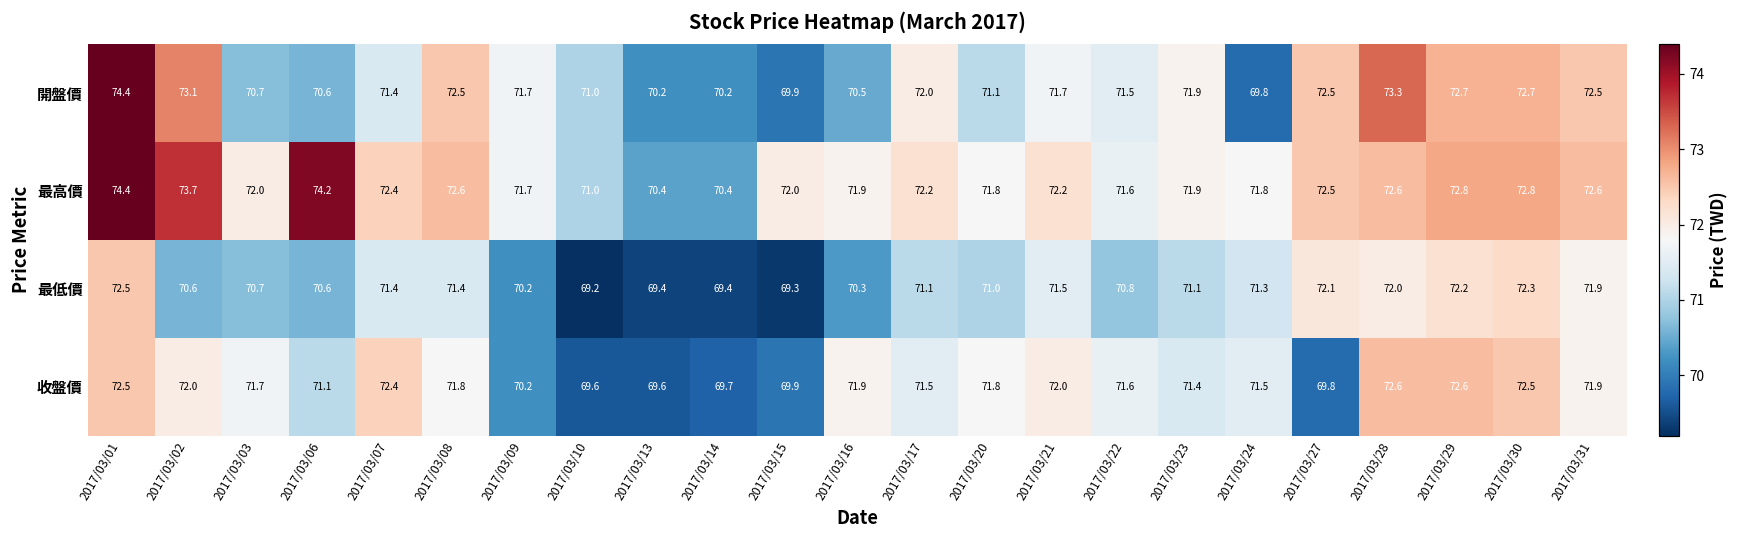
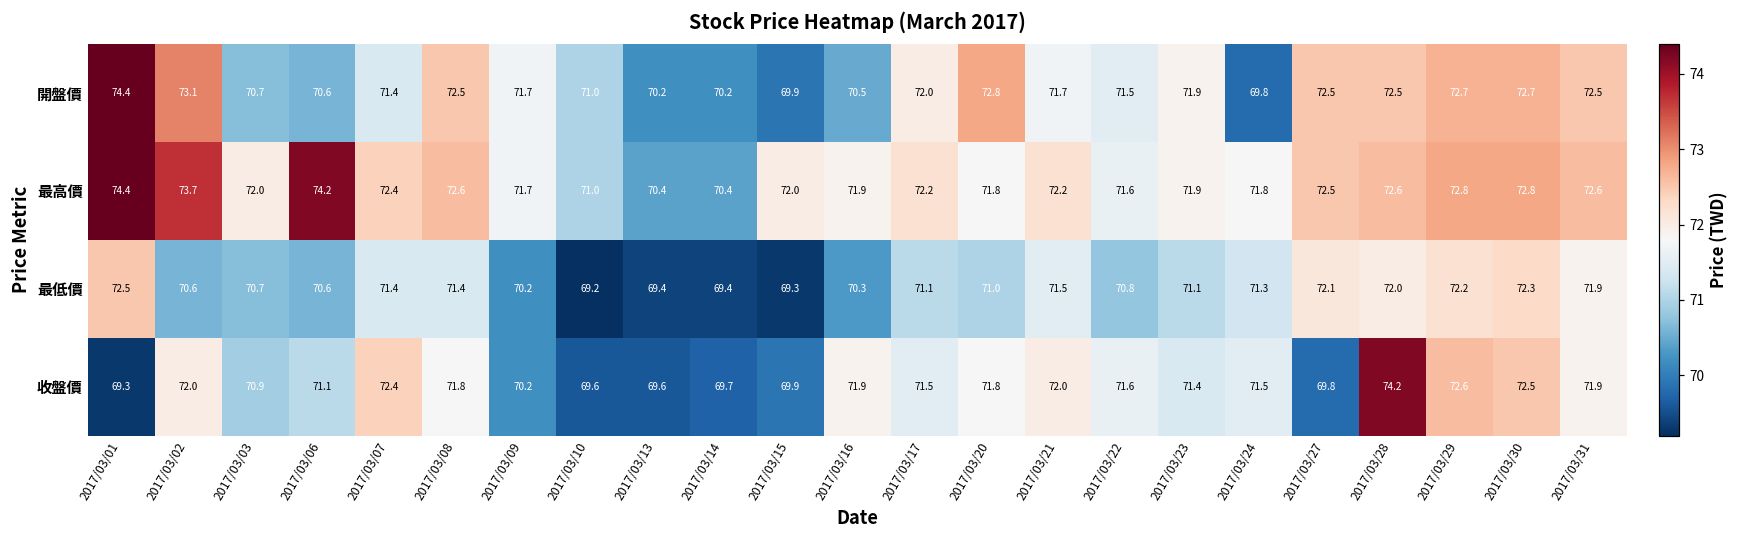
  {
    "開盤價": {
      "2017/03/01": 74.4,
      "2017/03/02": 73.1,
      "2017/03/03": 70.7,
      "2017/03/06": 70.6,
      "2017/03/07": 71.4,
      "2017/03/08": 72.5,
      "2017/03/09": 71.7,
      "2017/03/10": 71.0,
      "2017/03/13": 70.2,
      "2017/03/14": 70.2,
      "2017/03/15": 69.9,
      "2017/03/16": 70.5,
      "2017/03/17": 72.0,
-     "2017/03/20": 71.1,
+     "2017/03/20": 72.8,
      "2017/03/21": 71.7,
      "2017/03/22": 71.5,
      "2017/03/23": 71.9,
      "2017/03/24": 69.8,
      "2017/03/27": 72.5,
-     "2017/03/28": 73.3,
+     "2017/03/28": 72.5,
      "2017/03/29": 72.7,
      "2017/03/30": 72.7,
      "2017/03/31": 72.5
    },
    "最高價": {
      "2017/03/01": 74.4,
      "2017/03/02": 73.7,
      "2017/03/03": 72.0,
      "2017/03/06": 74.2,
      "2017/03/07": 72.4,
      "2017/03/08": 72.6,
      "2017/03/09": 71.7,
      "2017/03/10": 71.0,
      "2017/03/13": 70.4,
      "2017/03/14": 70.4,
      "2017/03/15": 72.0,
      "2017/03/16": 71.9,
      "2017/03/17": 72.2,
      "2017/03/20": 71.8,
      "2017/03/21": 72.2,
      "2017/03/22": 71.6,
      "2017/03/23": 71.9,
      "2017/03/24": 71.8,
      "2017/03/27": 72.5,
      "2017/03/28": 72.6,
      "2017/03/29": 72.8,
      "2017/03/30": 72.8,
      "2017/03/31": 72.6
    },
    "最低價": {
      "2017/03/01": 72.5,
      "2017/03/02": 70.6,
      "2017/03/03": 70.7,
      "2017/03/06": 70.6,
      "2017/03/07": 71.4,
      "2017/03/08": 71.4,
      "2017/03/09": 70.2,
      "2017/03/10": 69.2,
      "2017/03/13": 69.4,
      "2017/03/14": 69.4,
      "2017/03/15": 69.3,
      "2017/03/16": 70.3,
      "2017/03/17": 71.1,
      "2017/03/20": 71.0,
      "2017/03/21": 71.5,
      "2017/03/22": 70.8,
      "2017/03/23": 71.1,
      "2017/03/24": 71.3,
      "2017/03/27": 72.1,
      "2017/03/28": 72.0,
      "2017/03/29": 72.2,
      "2017/03/30": 72.3,
      "2017/03/31": 71.9
    },
    "收盤價": {
-     "2017/03/01": 72.5,
+     "2017/03/01": 69.3,
      "2017/03/02": 72.0,
-     "2017/03/03": 71.7,
+     "2017/03/03": 70.9,
      "2017/03/06": 71.1,
      "2017/03/07": 72.4,
      "2017/03/08": 71.8,
      "2017/03/09": 70.2,
      "2017/03/10": 69.6,
      "2017/03/13": 69.6,
      "2017/03/14": 69.7,
      "2017/03/15": 69.9,
      "2017/03/16": 71.9,
      "2017/03/17": 71.5,
      "2017/03/20": 71.8,
      "2017/03/21": 72.0,
      "2017/03/22": 71.6,
      "2017/03/23": 71.4,
      "2017/03/24": 71.5,
      "2017/03/27": 69.8,
-     "2017/03/28": 72.6,
+     "2017/03/28": 74.2,
      "2017/03/29": 72.6,
      "2017/03/30": 72.5,
      "2017/03/31": 71.9
    }
  }
